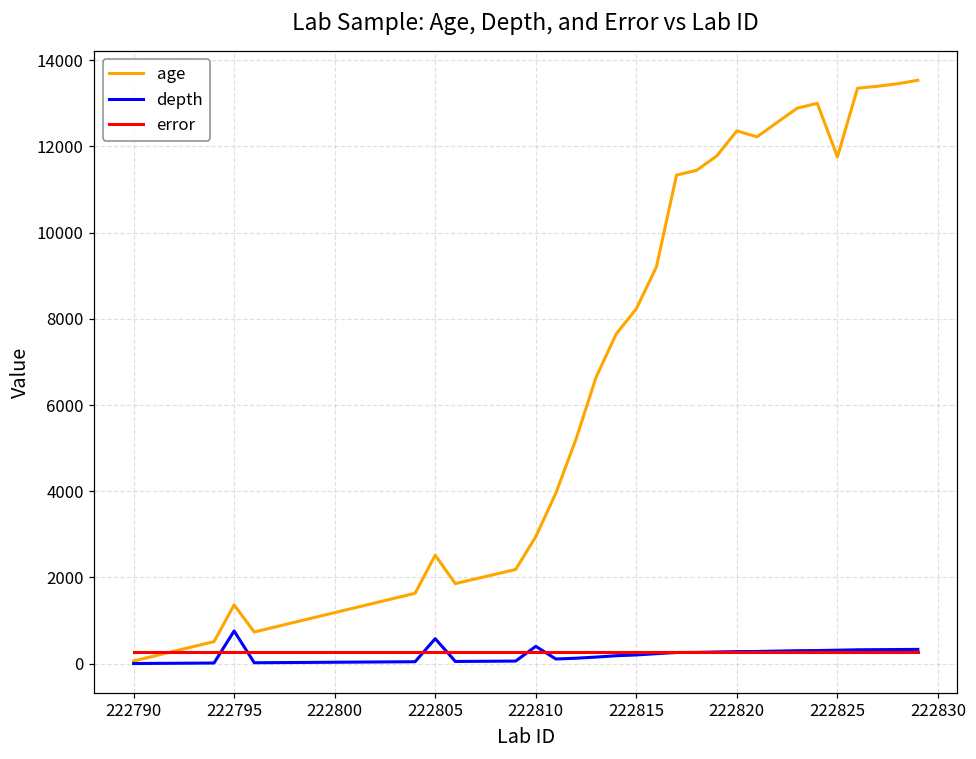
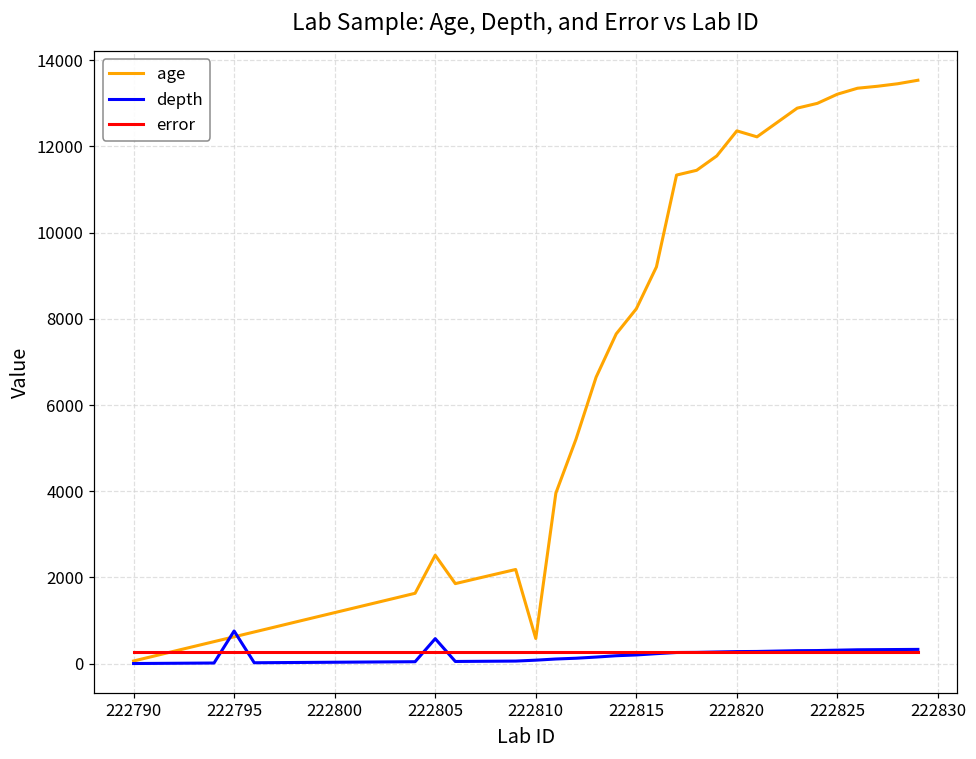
  {
    "age": {
-     "222795": 1400,
+     "222795": 600,
      "222800": 1200,
      "222805": 2500,
-     "222810": 2900,
+     "222810": 600,
      "222815": 8200,
      "222820": 12400,
-     "222825": 11800
+     "222825": 13200
    },
    "depth": {
      "222795": 800,
      "222800": 0,
      "222805": 600,
-     "222810": 400
+     "222810": 100
    },
    "error": {
      "222790": 300,
      "222795": 300,
      "222800": 300,
      "222805": 300,
      "222810": 300
    }
  }
